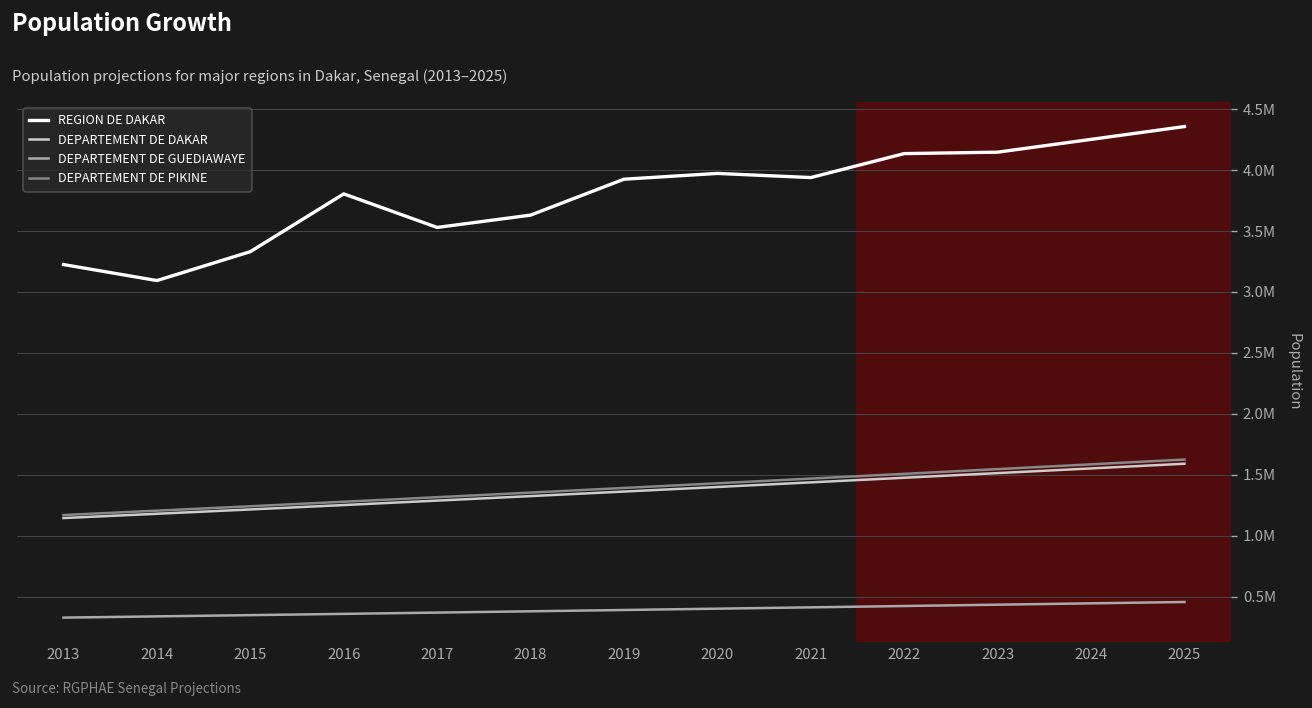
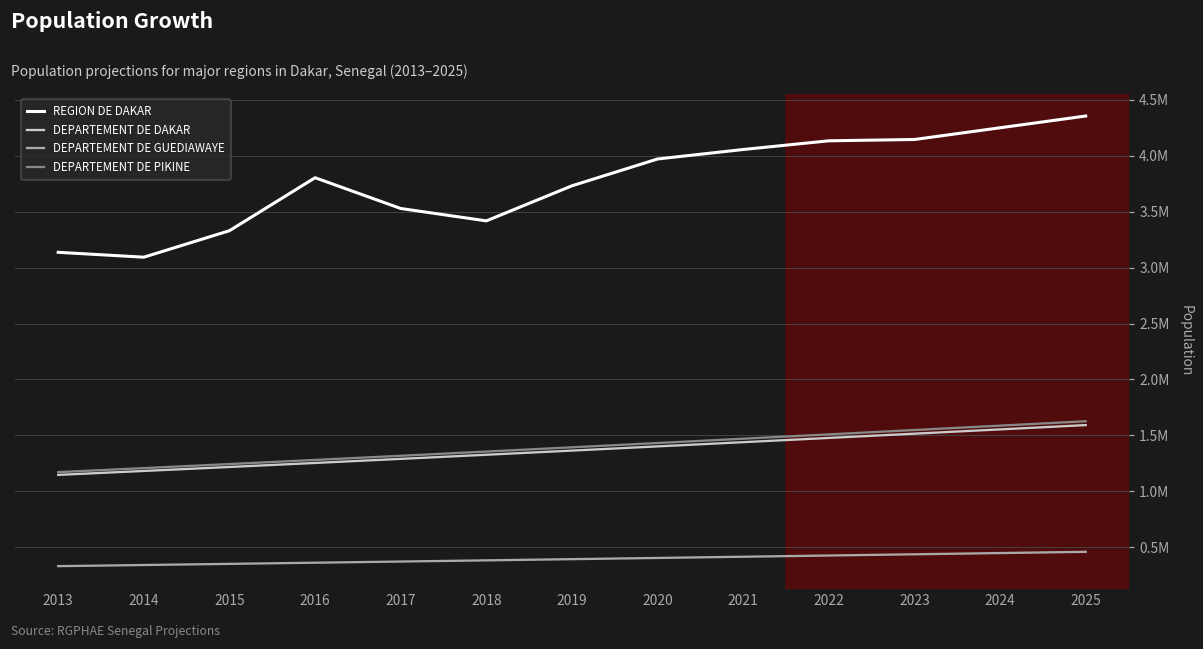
  {
    "REGION DE DAKAR": {
-     "2013": 3230000,
+     "2013": 3140000,
      "2014": 3090000,
      "2015": 3330000,
      "2016": 3800000,
      "2017": 3530000,
-     "2018": 3630000,
-     "2019": 3920000,
+     "2018": 3420000,
+     "2019": 3730000,
      "2020": 3970000,
-     "2021": 3940000,
+     "2021": 4060000,
      "2022": 4130000,
      "2023": 4150000,
      "2024": 4250000,
      "2025": 4360000
    }
  }
